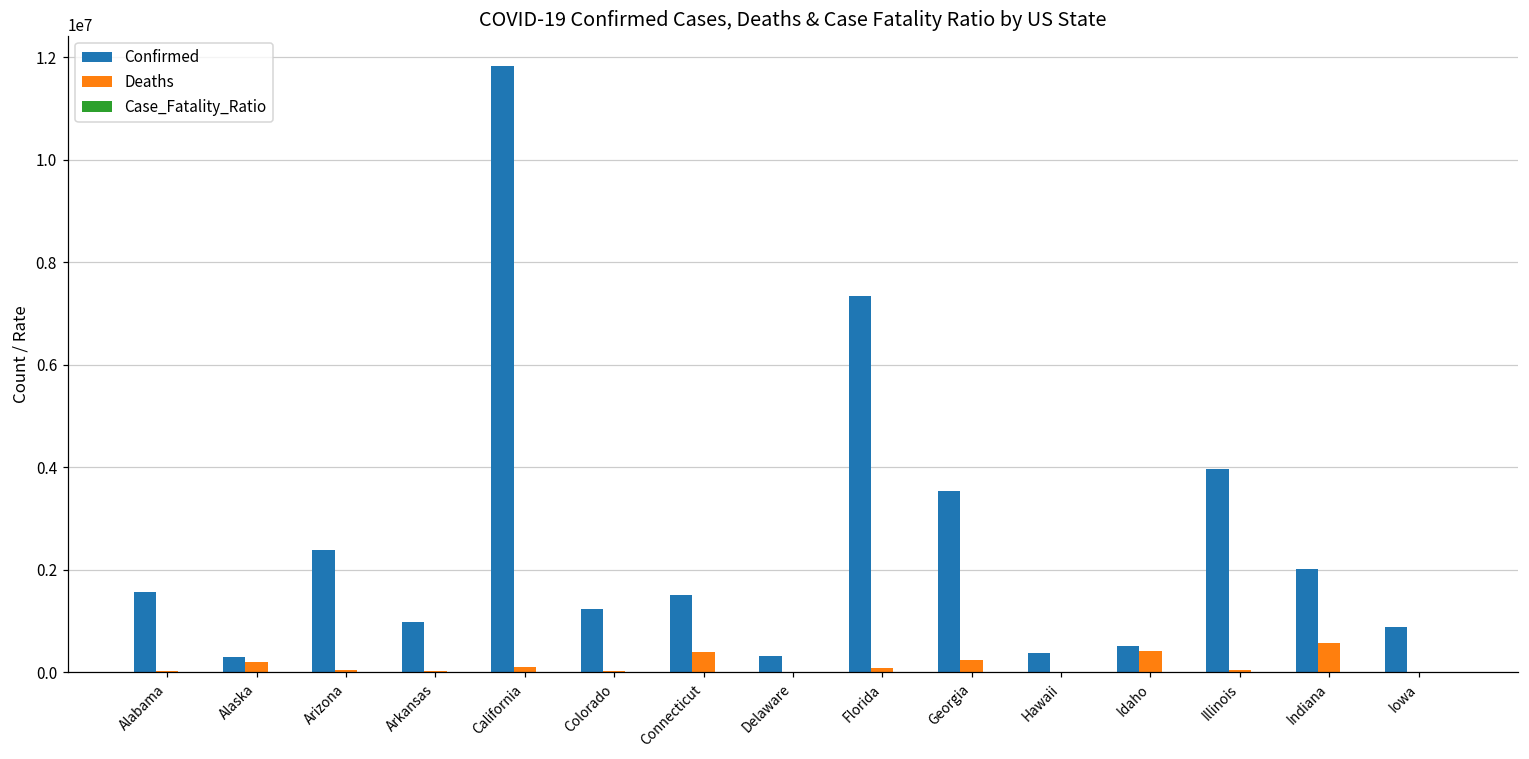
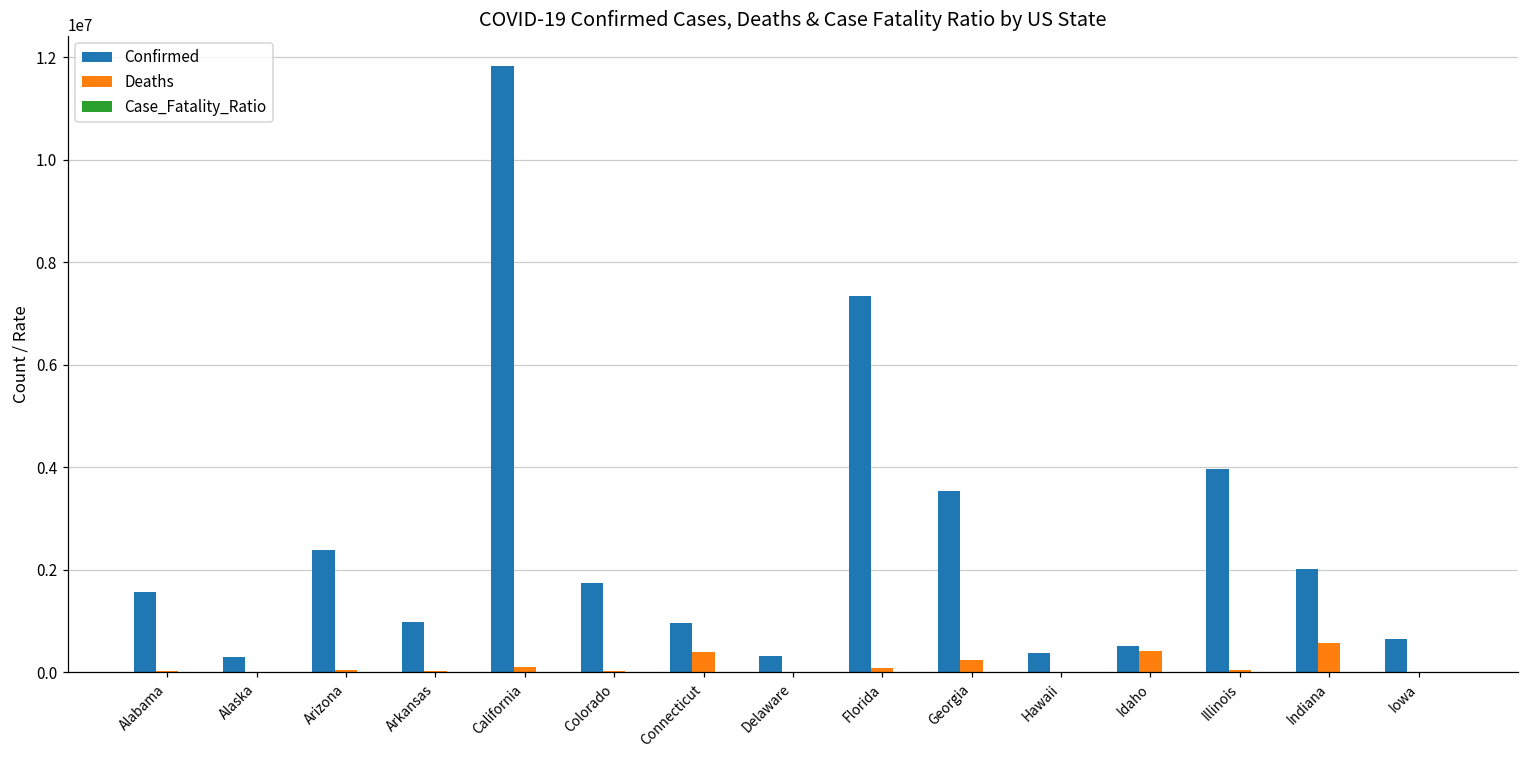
  {
    "Confirmed": {
      "Alabama": 1600000,
      "Alaska": 300000,
      "Arizona": 2400000,
      "Arkansas": 1000000,
      "California": 11800000,
-     "Colorado": 1200000,
-     "Connecticut": 1500000,
+     "Colorado": 1700000,
+     "Connecticut": 900000,
      "Delaware": 300000,
      "Florida": 7300000,
      "Georgia": 3500000,
      "Hawaii": 400000,
      "Idaho": 500000,
      "Illinois": 4000000,
      "Indiana": 2000000,
-     "Iowa": 900000
+     "Iowa": 700000
    },
    "Deaths": {
-     "Alaska": 200000,
+     "Alaska": 0,
      "California": 100000,
      "Connecticut": 400000,
      "Florida": 100000,
      "Georgia": 200000,
      "Idaho": 400000,
      "Indiana": 600000
    }
  }
